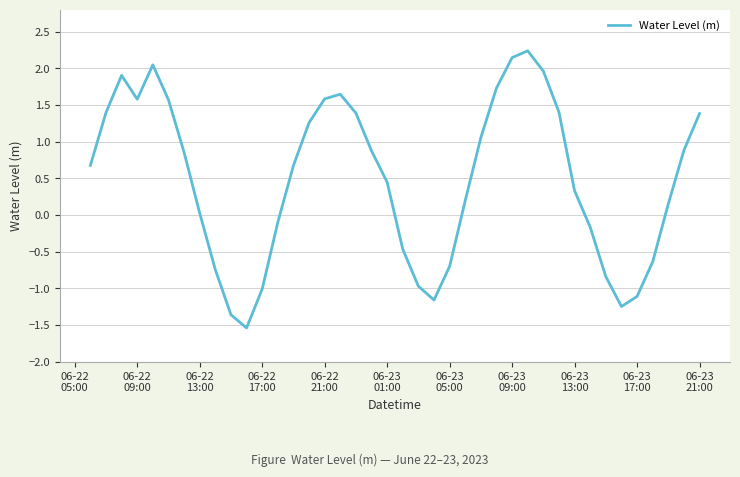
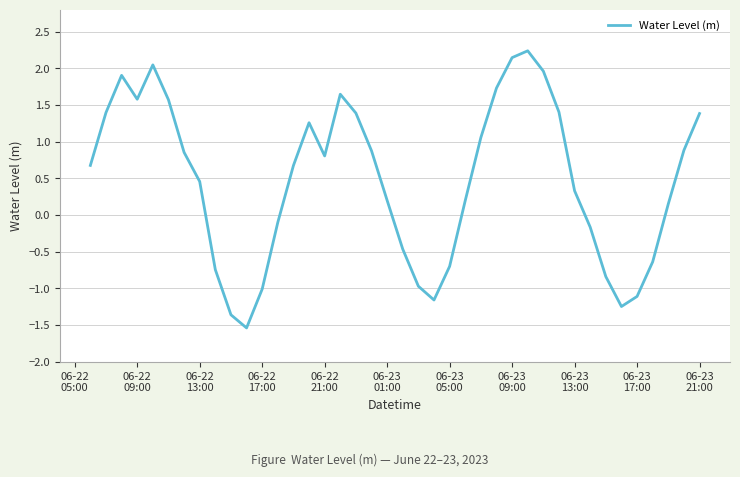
  {
    "06-22 09:00": 1.6,
-   "06-22 13:00": 0.0,
+   "06-22 13:00": 0.5,
    "06-22 17:00": -1.0,
-   "06-22 21:00": 1.6,
-   "06-23 01:00": 0.4,
+   "06-22 21:00": 0.8,
+   "06-23 01:00": 0.2,
    "06-23 05:00": -0.7,
    "06-23 09:00": 2.1,
    "06-23 13:00": 0.3,
    "06-23 17:00": -1.1,
    "06-23 21:00": 1.4
  }
